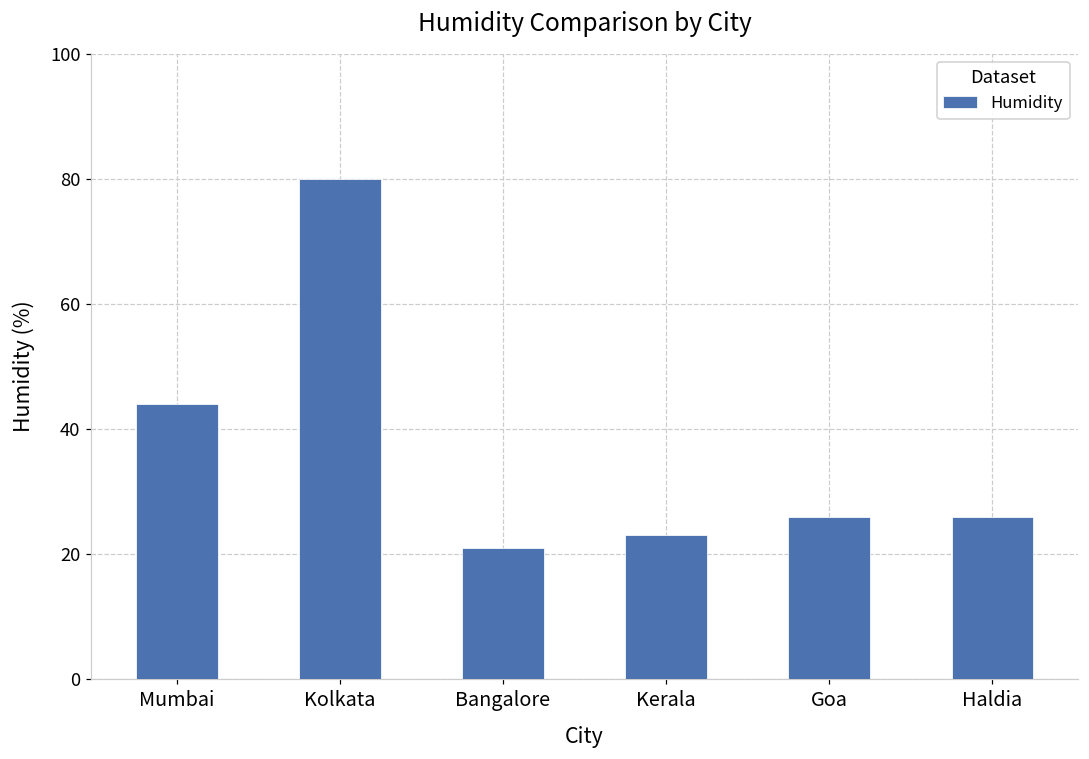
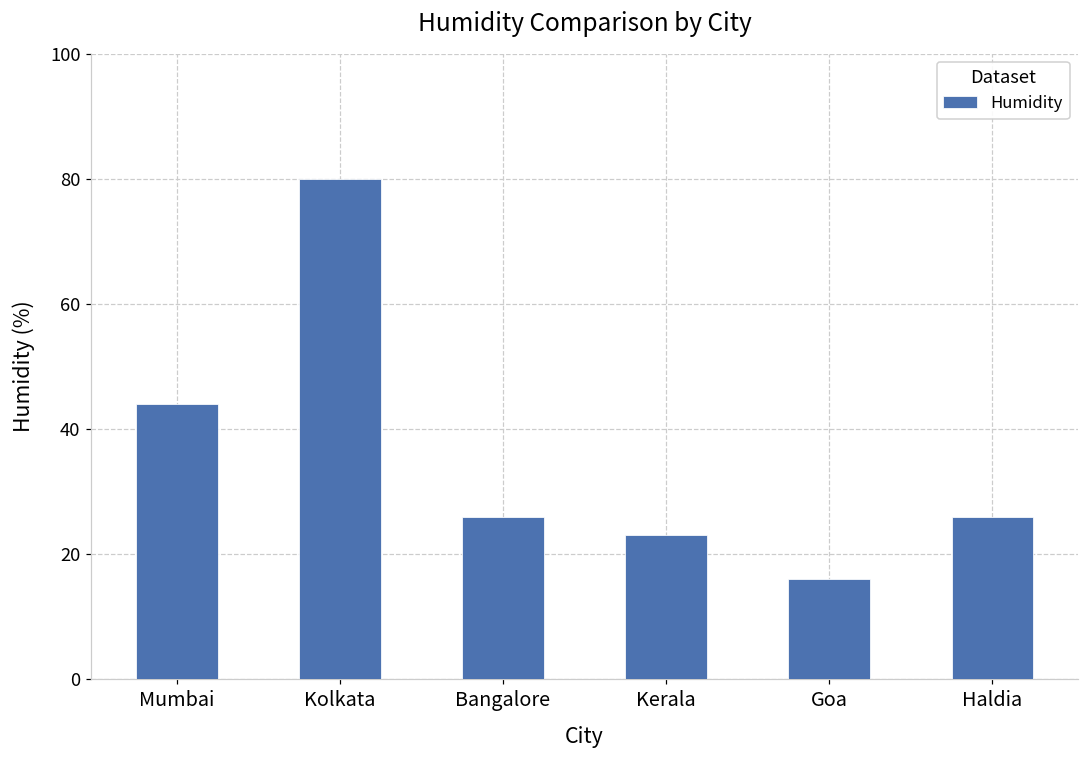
  {
    "Mumbai": 44,
    "Kolkata": 80,
-   "Bangalore": 21,
+   "Bangalore": 26,
    "Kerala": 23,
-   "Goa": 26,
+   "Goa": 16,
    "Haldia": 26
  }
